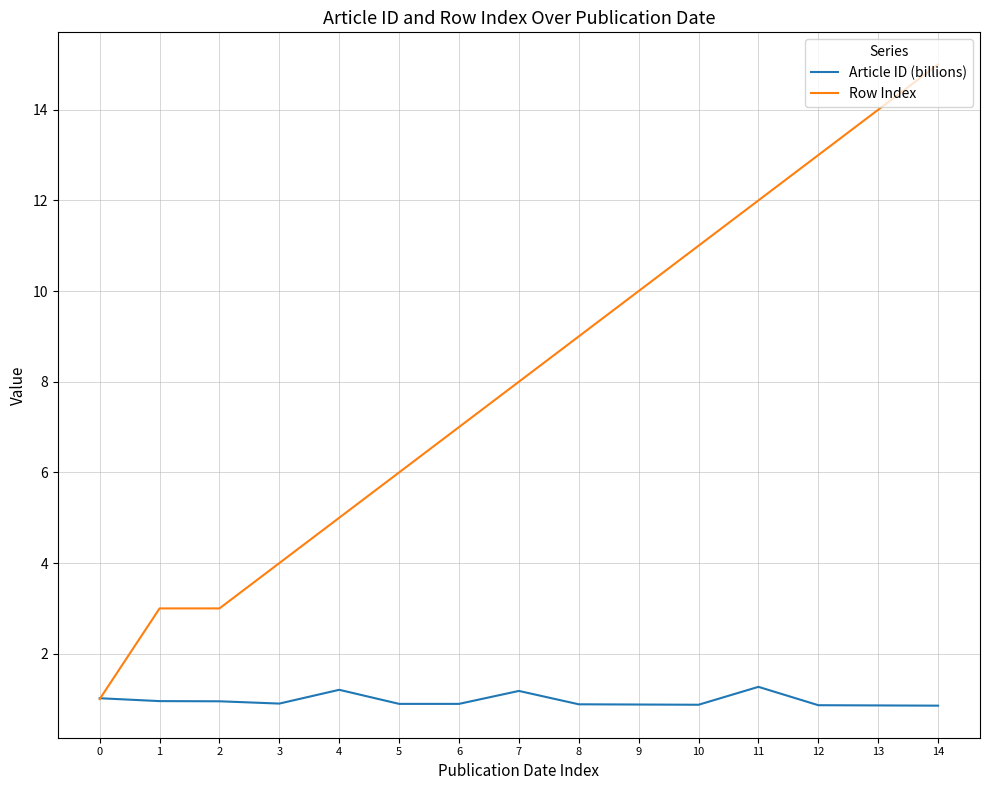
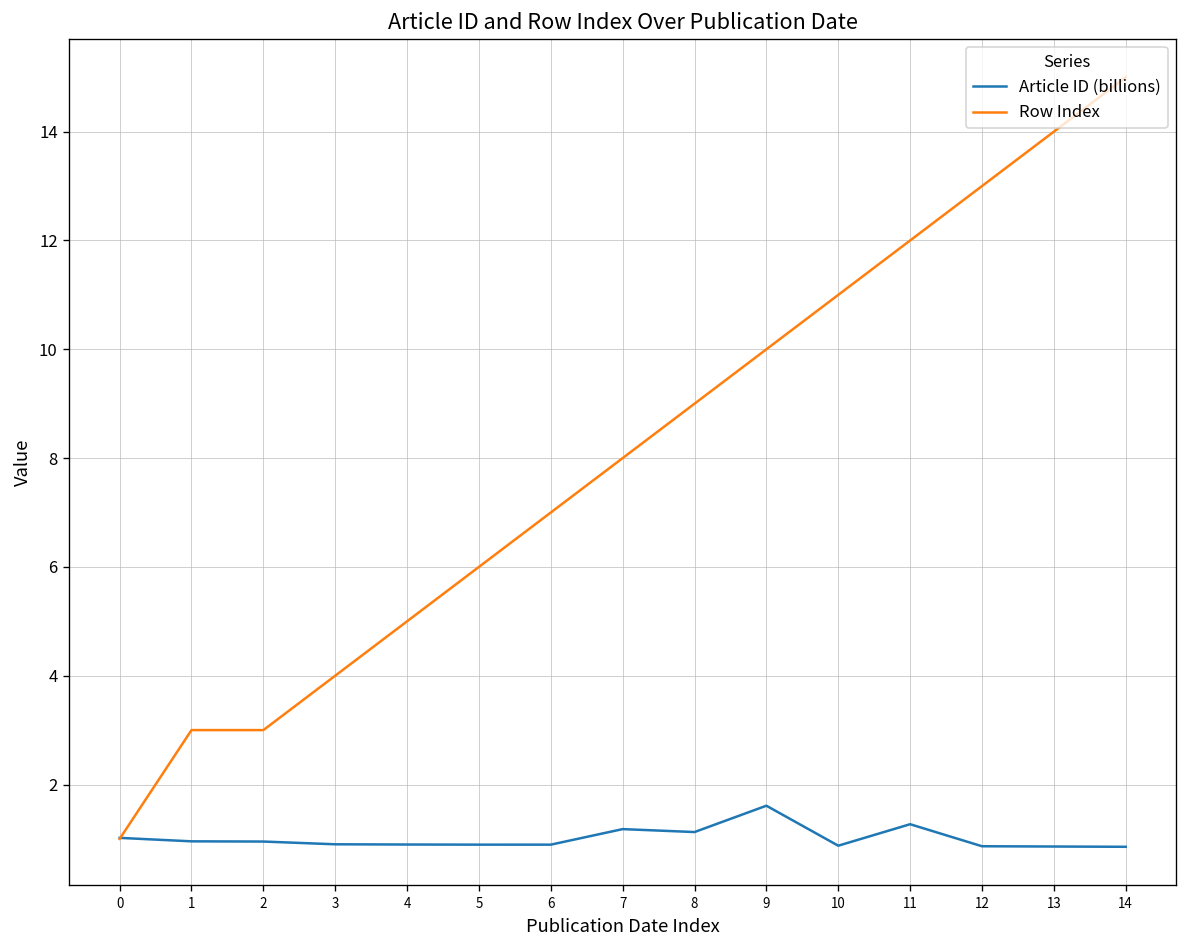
  {
    "Article ID (billions)": {
      "1": 1.0,
      "2": 1.0,
      "3": 0.9,
-     "4": 1.2,
+     "4": 0.9,
      "5": 0.9,
      "6": 0.9,
      "7": 1.2,
-     "8": 0.9,
-     "9": 0.9,
+     "8": 1.1,
+     "9": 1.6,
      "10": 0.9,
      "11": 1.3,
      "12": 0.9,
      "13": 0.9,
      "14": 0.9
    },
    "Row Index": {
      "1": 3.0,
      "2": 3.0,
      "3": 4.0,
      "4": 5.0,
      "5": 6.0,
      "6": 7.0,
      "7": 8.0,
      "8": 9.0,
      "9": 10.0,
      "10": 11.0,
      "11": 12.0,
      "12": 13.0,
      "13": 14.0
    }
  }
